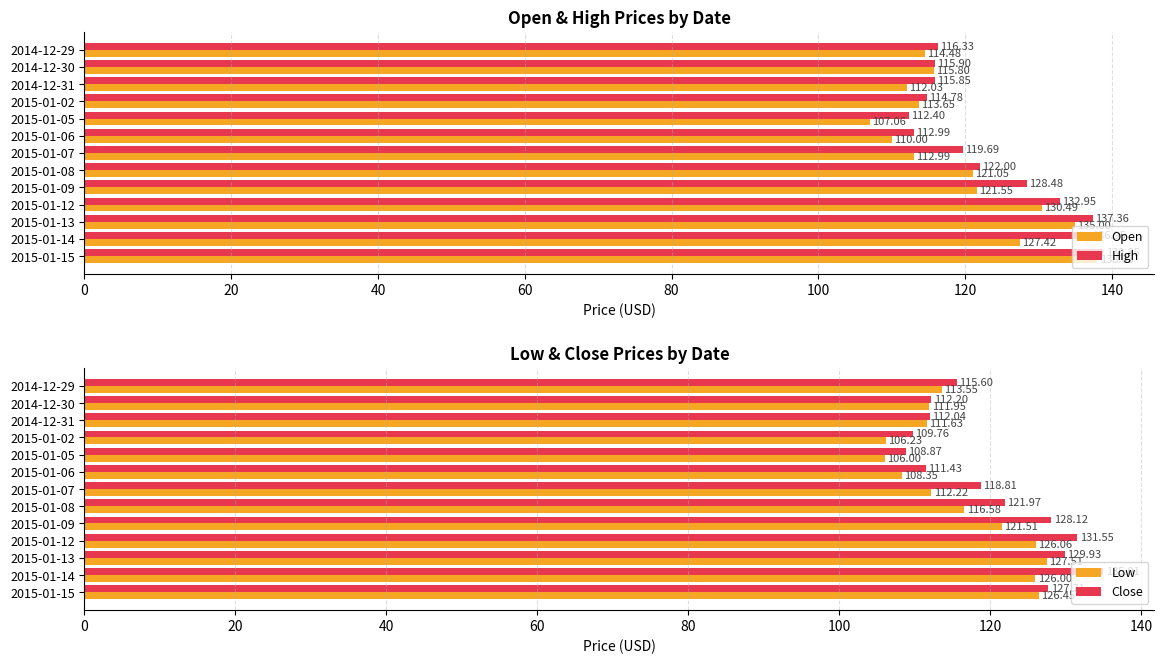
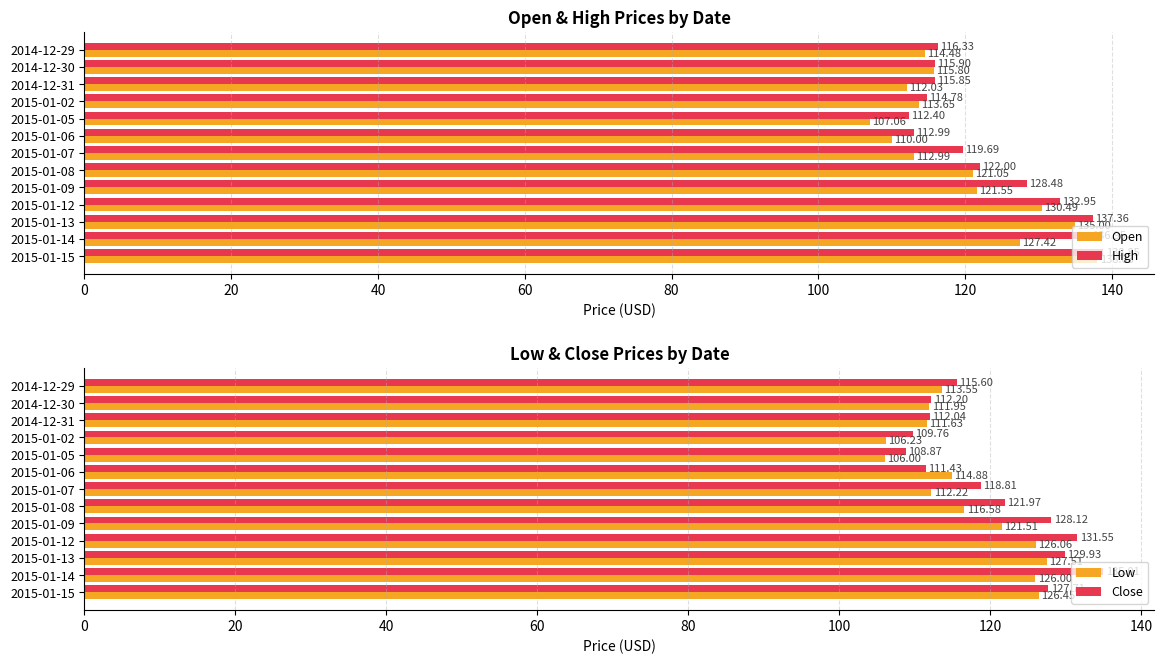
  {
    "Open & High Prices by Date": {
      "Open": {
        "2014-12-31": 112.03,
        "2015-01-05": 107.06,
        "2015-01-06": 110.00,
        "2015-01-07": 112.99,
        "2015-01-09": 121.55,
        "2015-01-12": 130.49,
        "2015-01-14": 127.42
      },
      "High": {
        "2014-12-31": 115.85,
        "2015-01-05": 112.40,
        "2015-01-06": 112.99,
        "2015-01-07": 119.69,
        "2015-01-09": 128.48,
        "2015-01-12": 132.95
      }
    },
    "Low & Close Prices by Date": {
      "Low": {
        "2015-01-02": 106.23,
        "2015-01-05": 106.00,
-       "2015-01-06": 108.35,
+       "2015-01-06": 114.88,
        "2015-01-07": 112.22,
        "2015-01-08": 116.58,
        "2015-01-09": 121.51,
        "2015-01-12": 126.06
      },
      "Close": {
        "2015-01-02": 109.76,
        "2015-01-05": 108.87,
        "2015-01-06": 111.43,
        "2015-01-07": 118.81,
        "2015-01-08": 121.97,
        "2015-01-09": 128.12,
        "2015-01-12": 131.55,
        "2015-01-13": 129.93
      }
    }
  }
